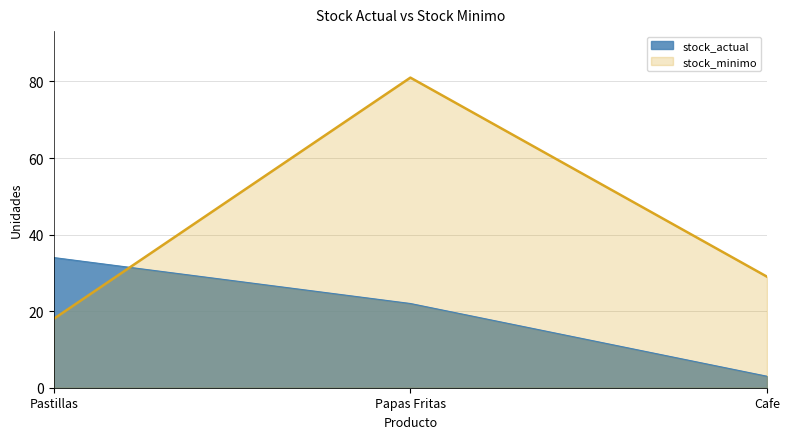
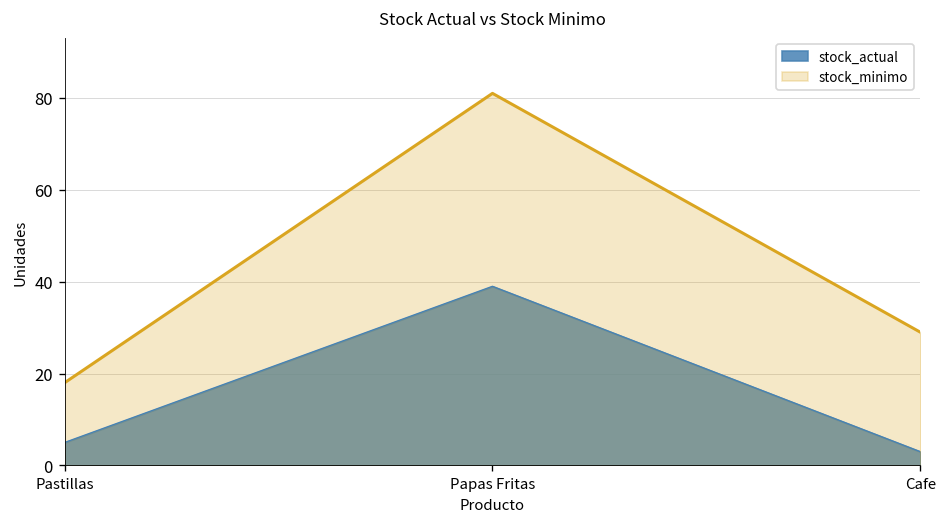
  {
    "stock_actual": {
-     "Pastillas": 34,
-     "Papas Fritas": 22,
+     "Pastillas": 5,
+     "Papas Fritas": 39,
      "Cafe": 3
    },
    "stock_minimo": {
      "Pastillas": 18,
      "Papas Fritas": 81,
      "Cafe": 29
    }
  }
